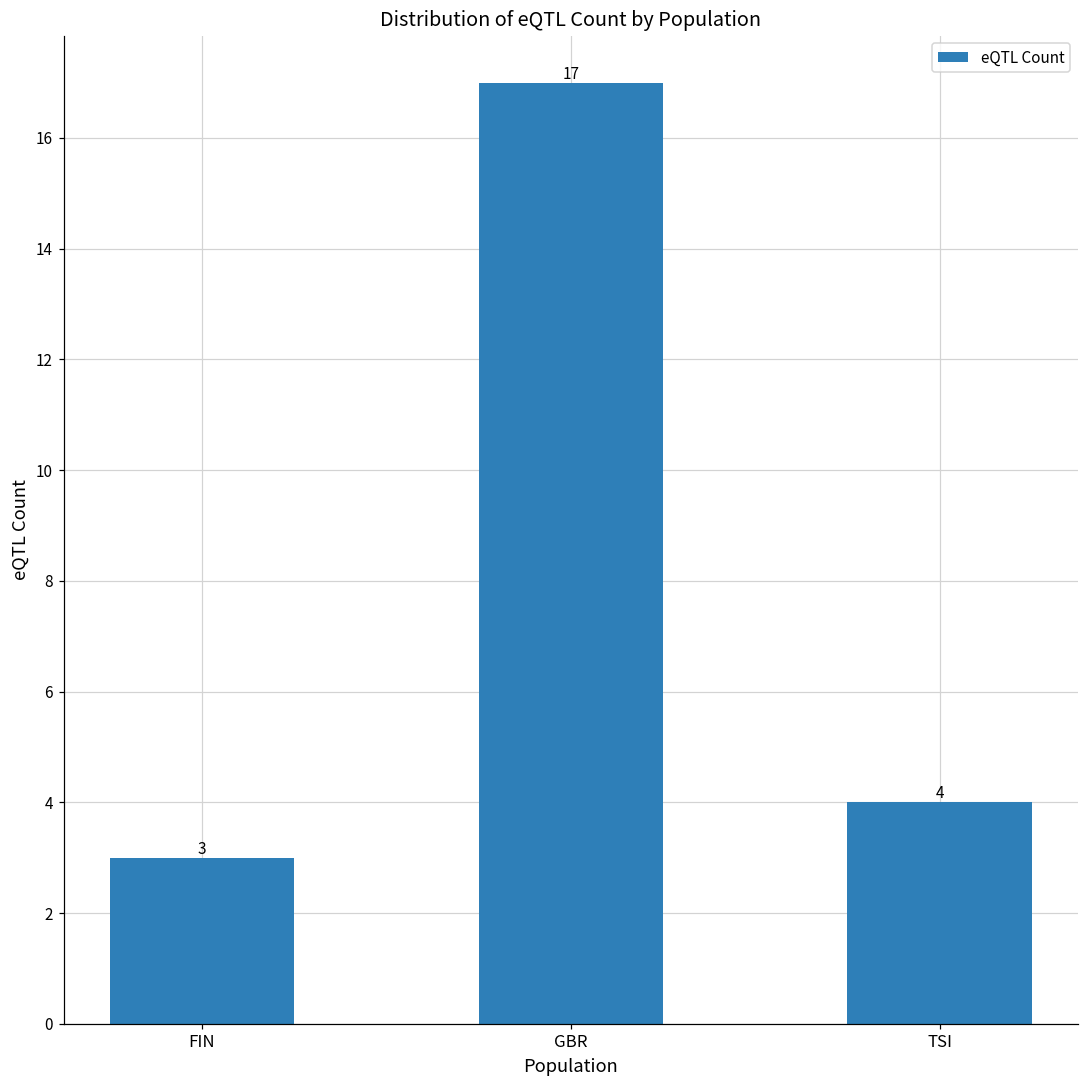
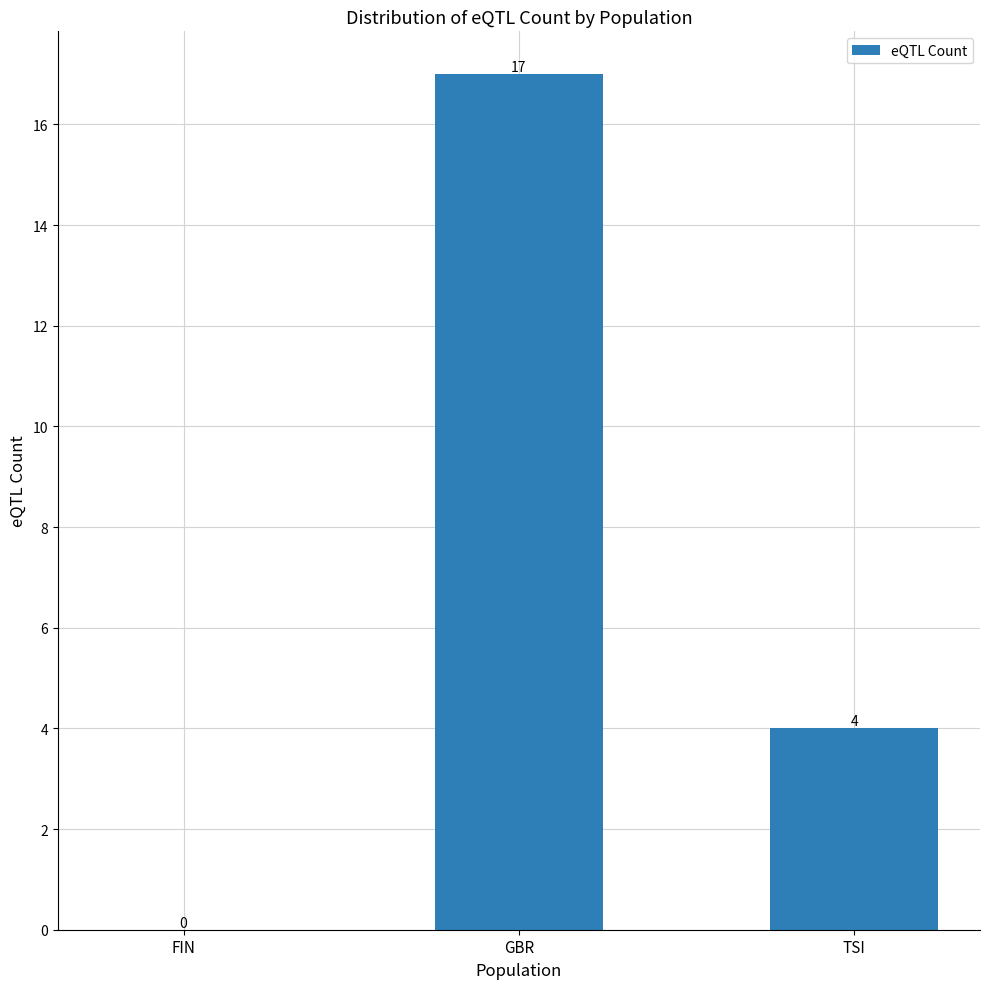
  {
-   "FIN": 3,
+   "FIN": 0,
    "GBR": 17,
    "TSI": 4
  }
